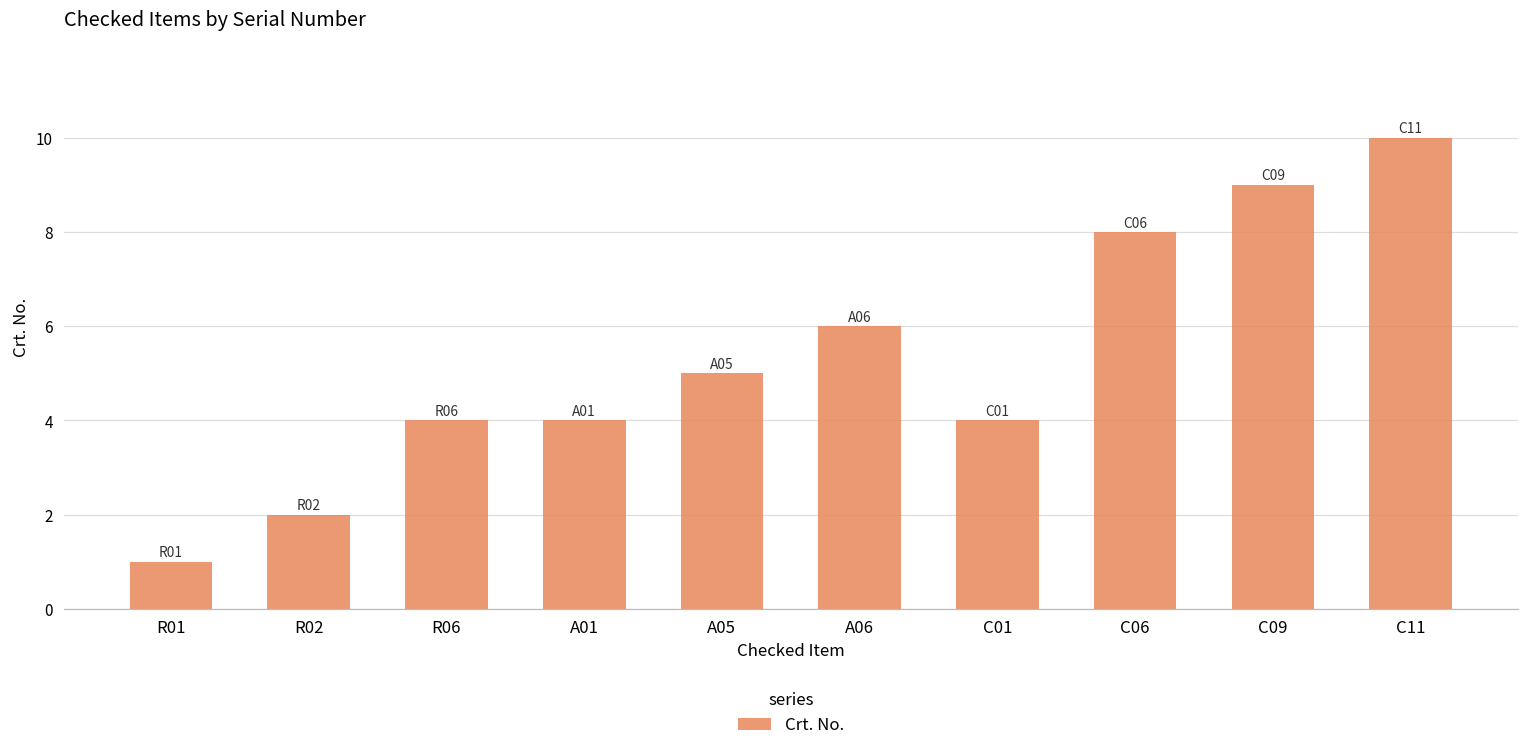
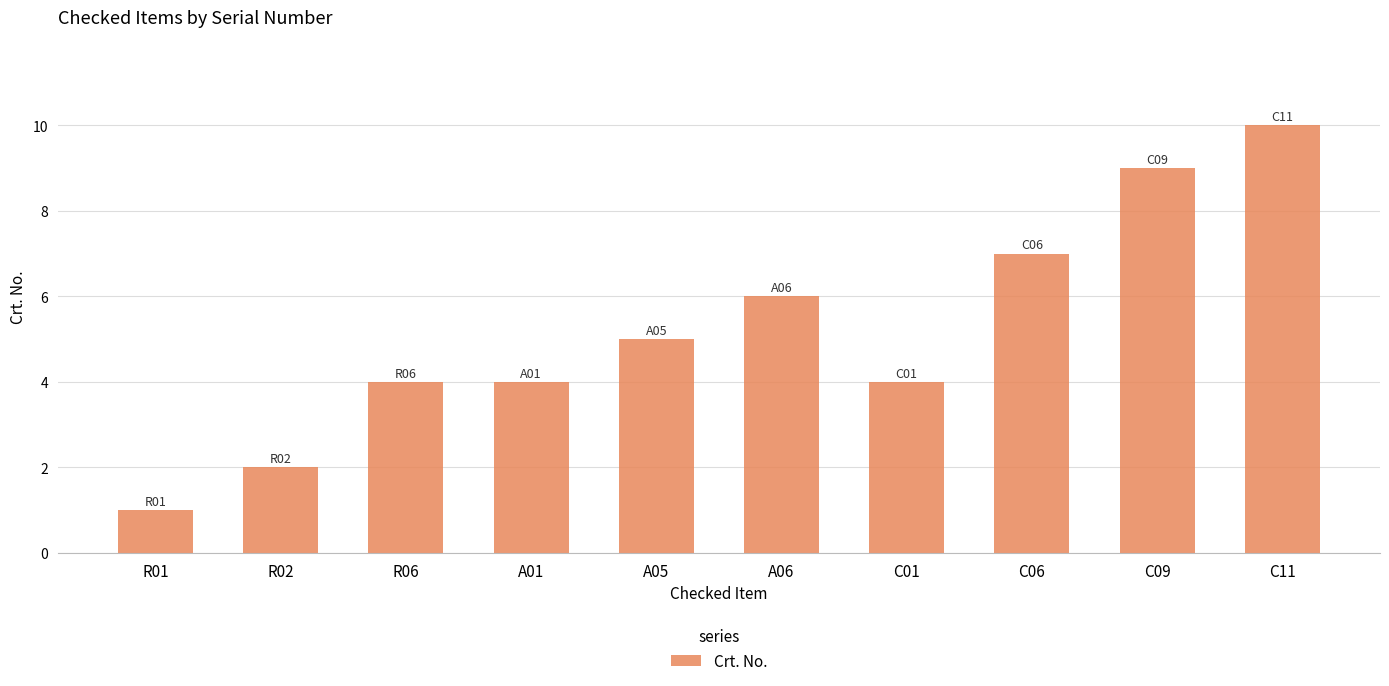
  {
    "R01": 1,
    "R02": 2,
    "R06": 4,
    "A01": 4,
    "A05": 5,
    "A06": 6,
    "C01": 4,
-   "C06": 8,
+   "C06": 7,
    "C09": 9,
    "C11": 10
  }
